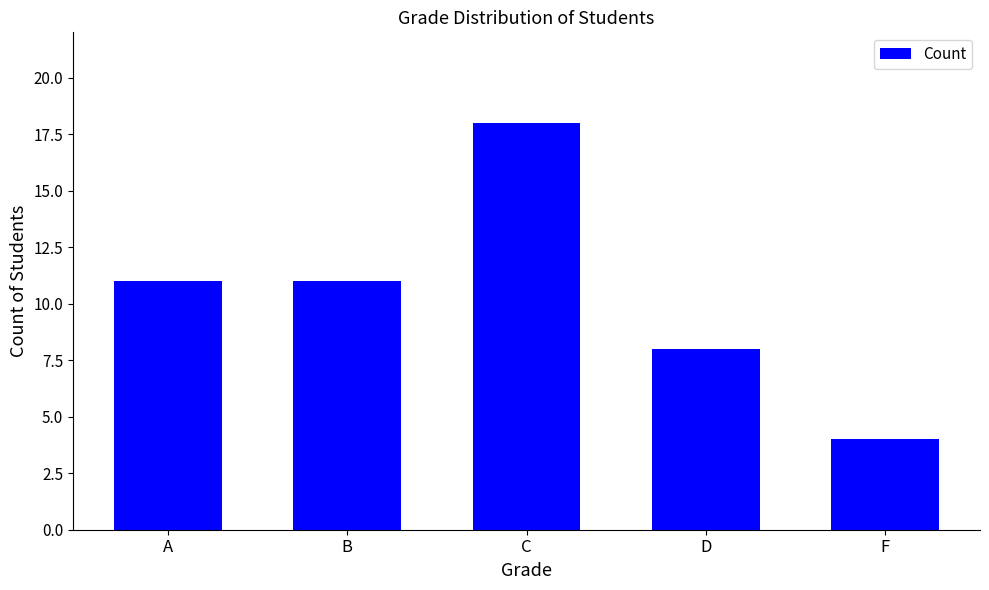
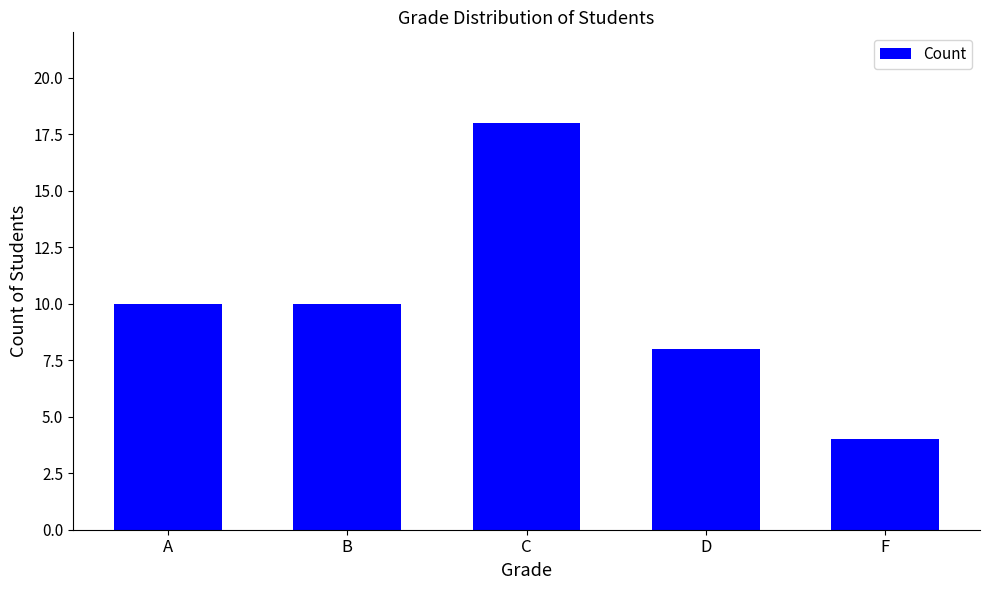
  {
-   "A": 11,
-   "B": 11,
+   "A": 10,
+   "B": 10,
    "C": 18,
    "D": 8,
    "F": 4
  }
